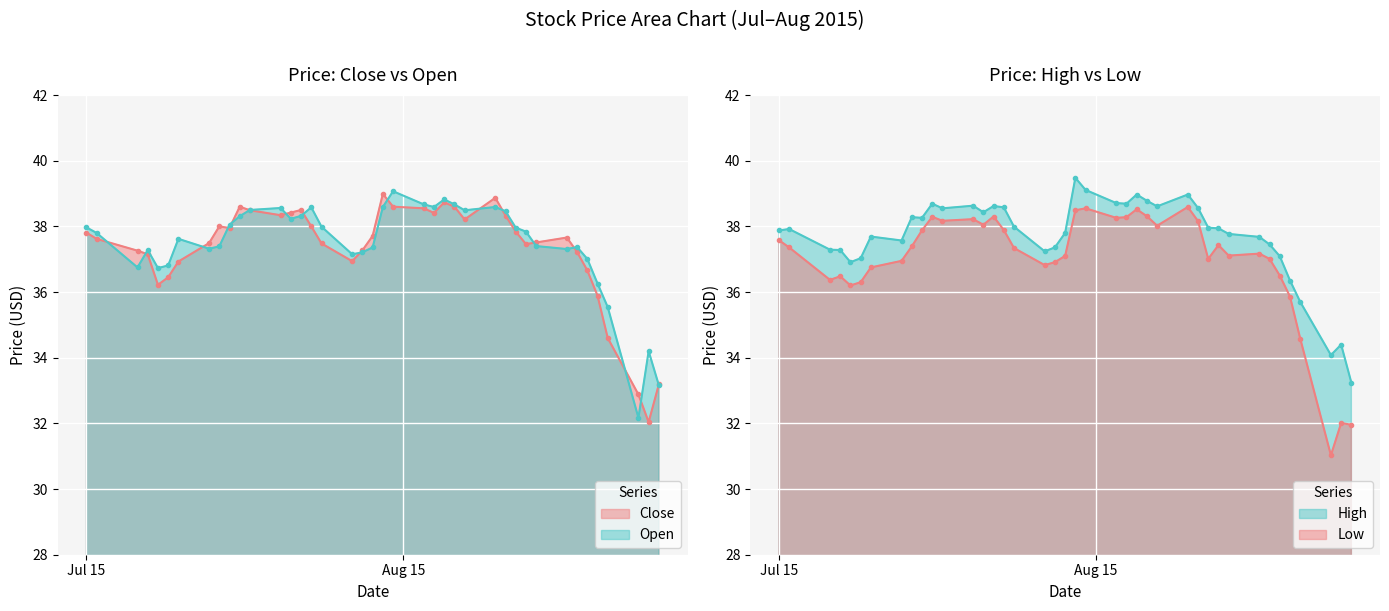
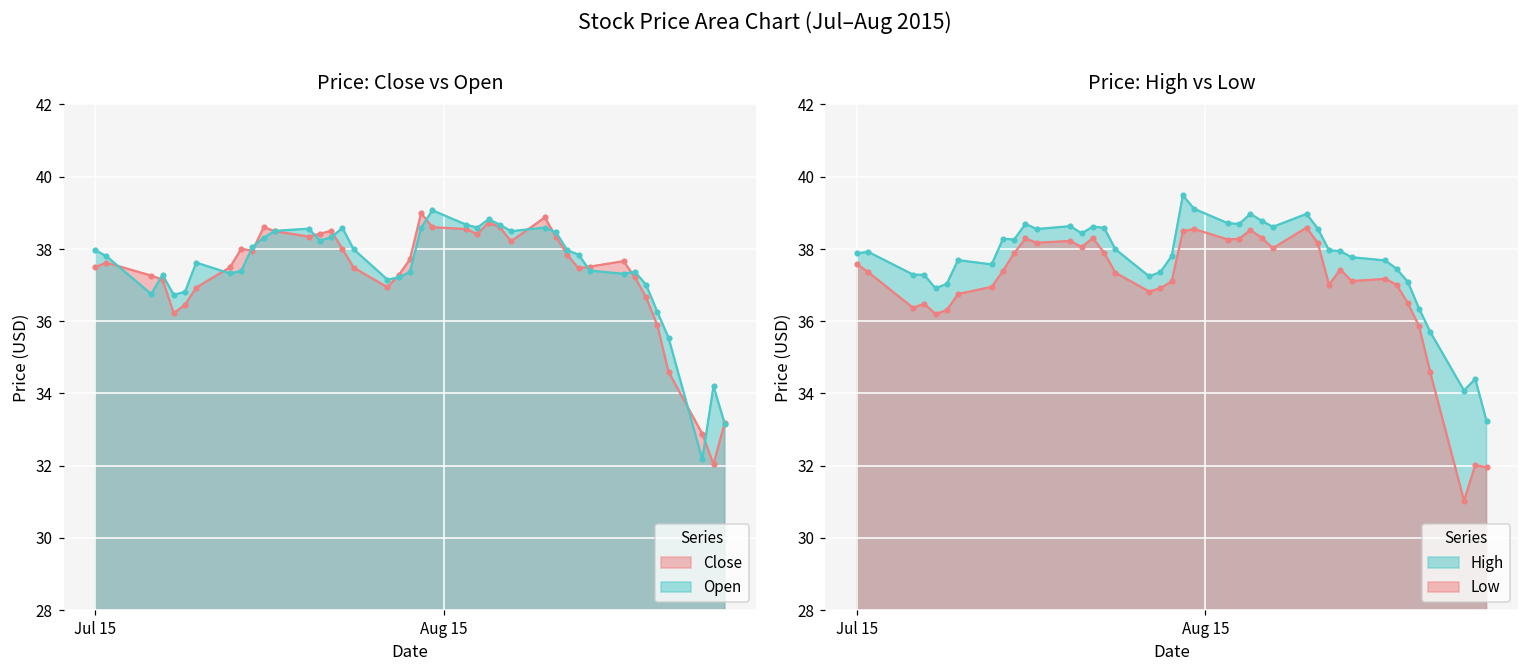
  {
    "Price: Close vs Open": {
      "Close": {
-       "Jul 15": 37.8
+       "Jul 15": 37.5
      },
      "Open": {
        "Jul 15": 38.0
      }
    },
    "Price: High vs Low": {
      "High": {
        "Jul 15": 37.9
      },
      "Low": {
        "Jul 15": 37.6
      }
    }
  }
